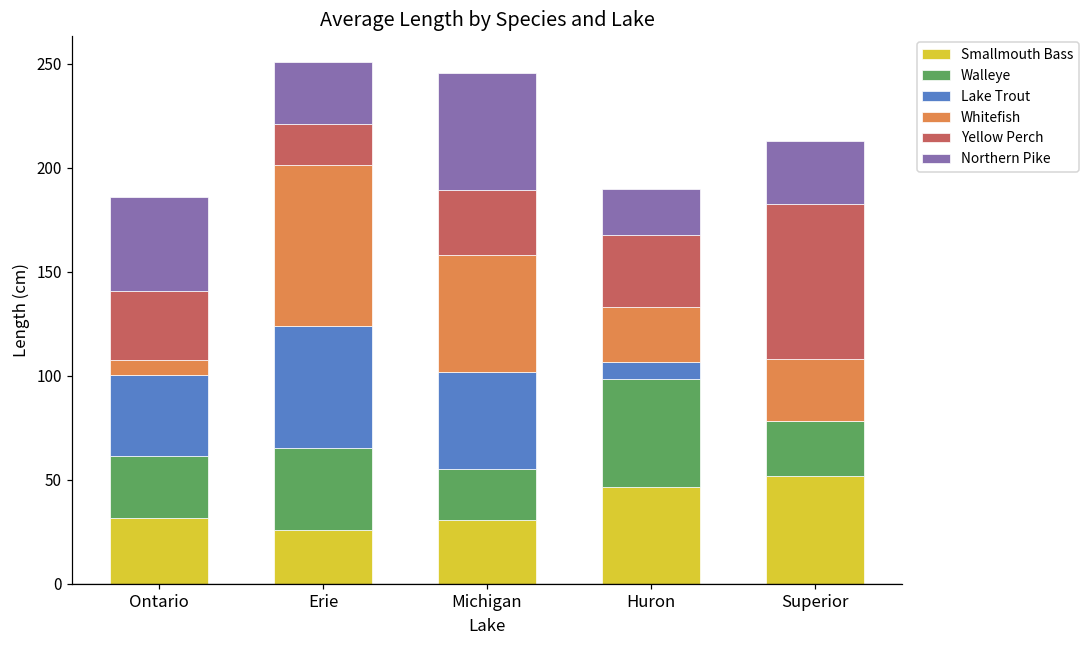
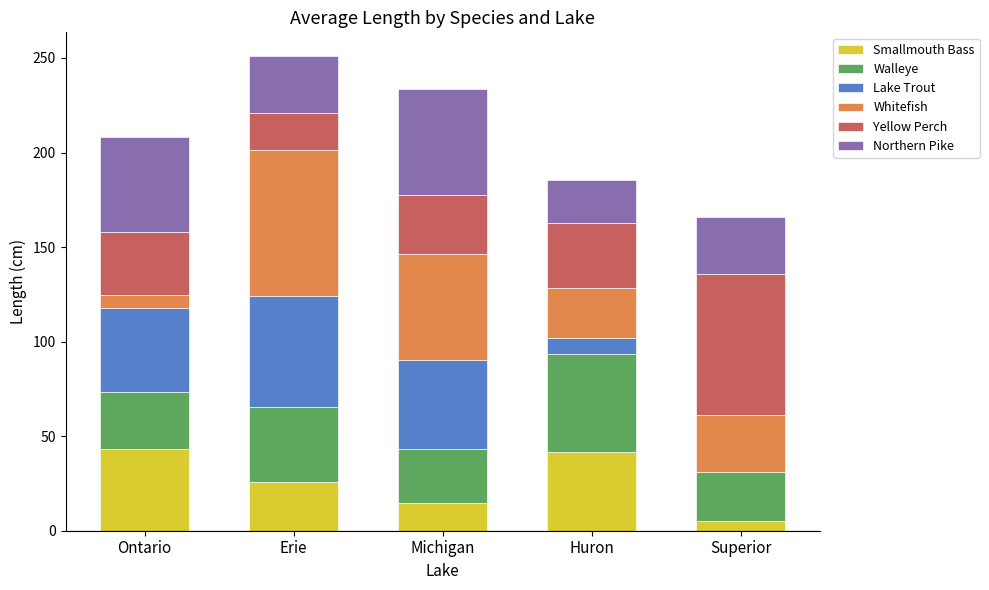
  {
    "Smallmouth Bass": {
-     "Ontario": 32,
+     "Ontario": 43,
      "Erie": 26,
-     "Michigan": 31,
-     "Huron": 47,
-     "Superior": 52
+     "Michigan": 14,
+     "Huron": 42,
+     "Superior": 5
    },
    "Walleye": {
      "Ontario": 30,
      "Erie": 39,
-     "Michigan": 24,
+     "Michigan": 29,
      "Huron": 52,
      "Superior": 26
    },
    "Lake Trout": {
-     "Ontario": 39,
+     "Ontario": 44,
      "Erie": 59,
      "Michigan": 47,
      "Huron": 8,
      "Superior": 0
    },
    "Northern Pike": {
-     "Ontario": 45,
+     "Ontario": 50,
      "Erie": 30,
      "Michigan": 56,
      "Huron": 23,
      "Superior": 31
    }
  }
